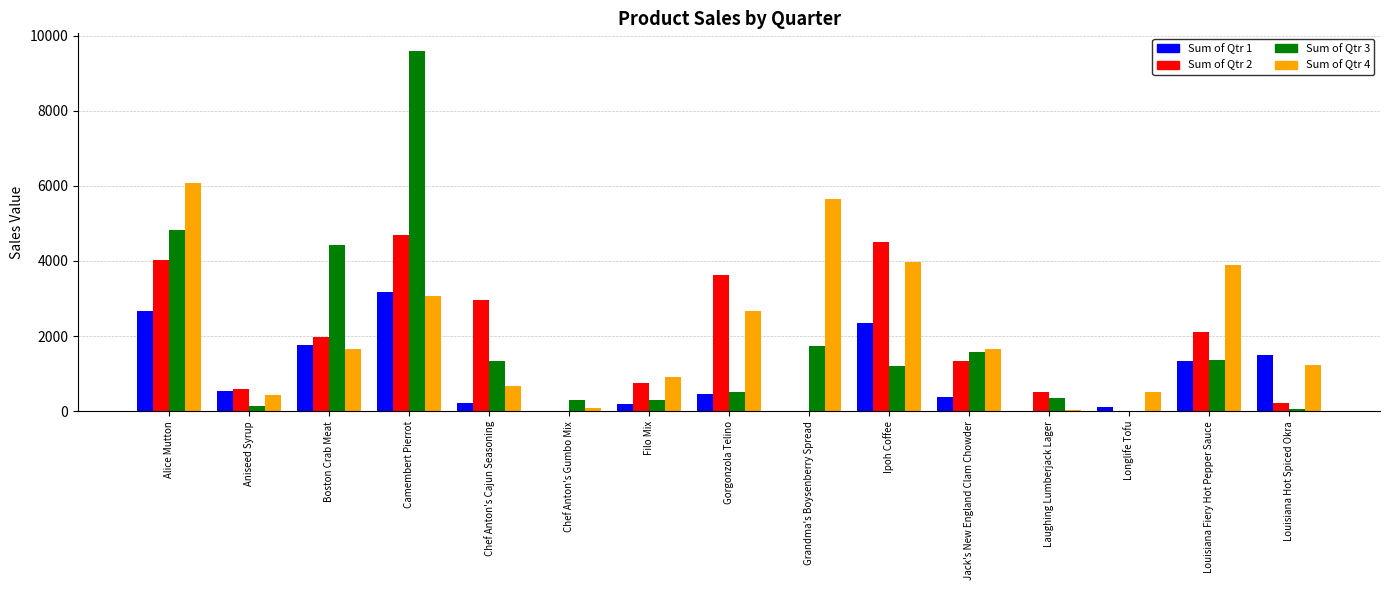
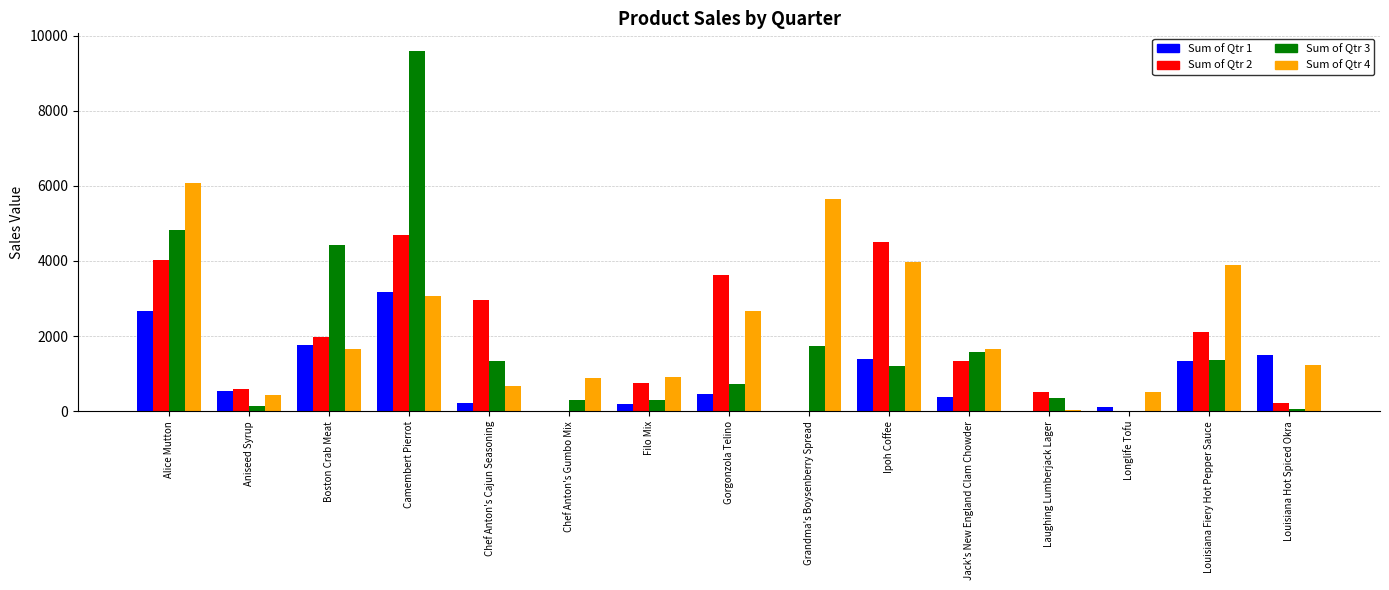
  {
    "Sum of Qtr 1": {
      "Alice Mutton": 2700,
      "Aniseed Syrup": 500,
      "Boston Crab Meat": 1800,
      "Camembert Pierrot": 3200,
      "Chef Anton's Cajun Seasoning": 200,
      "Chef Anton's Gumbo Mix": 0,
      "Filo Mix": 200,
      "Gorgonzola Telino": 500,
      "Grandma's Boysenberry Spread": 0,
-     "Ipoh Coffee": 2400,
+     "Ipoh Coffee": 1400,
      "Jack's New England Clam Chowder": 400,
      "Laughing Lumberjack Lager": 0,
      "Longlife Tofu": 100,
      "Louisiana Fiery Hot Pepper Sauce": 1300,
      "Louisiana Hot Spiced Okra": 1500
    },
    "Sum of Qtr 2": {
      "Alice Mutton": 4000,
      "Aniseed Syrup": 600,
      "Boston Crab Meat": 2000,
      "Camembert Pierrot": 4700,
      "Chef Anton's Cajun Seasoning": 3000,
      "Chef Anton's Gumbo Mix": 0,
      "Filo Mix": 700,
      "Gorgonzola Telino": 3600,
      "Grandma's Boysenberry Spread": 0,
      "Ipoh Coffee": 4500,
      "Jack's New England Clam Chowder": 1300,
      "Laughing Lumberjack Lager": 500,
      "Longlife Tofu": 0,
      "Louisiana Fiery Hot Pepper Sauce": 2100,
      "Louisiana Hot Spiced Okra": 200
    },
    "Sum of Qtr 3": {
      "Alice Mutton": 4800,
      "Aniseed Syrup": 100,
      "Boston Crab Meat": 4400,
      "Camembert Pierrot": 9600,
      "Chef Anton's Cajun Seasoning": 1300,
      "Chef Anton's Gumbo Mix": 300,
      "Filo Mix": 300,
-     "Gorgonzola Telino": 500,
+     "Gorgonzola Telino": 700,
      "Grandma's Boysenberry Spread": 1800,
      "Ipoh Coffee": 1200,
      "Jack's New England Clam Chowder": 1600,
      "Laughing Lumberjack Lager": 400,
      "Longlife Tofu": 0,
      "Louisiana Fiery Hot Pepper Sauce": 1400,
      "Louisiana Hot Spiced Okra": 100
    },
    "Sum of Qtr 4": {
      "Alice Mutton": 6100,
      "Aniseed Syrup": 400,
      "Boston Crab Meat": 1700,
      "Camembert Pierrot": 3100,
      "Chef Anton's Cajun Seasoning": 700,
-     "Chef Anton's Gumbo Mix": 100,
+     "Chef Anton's Gumbo Mix": 900,
      "Filo Mix": 900,
      "Gorgonzola Telino": 2700,
      "Grandma's Boysenberry Spread": 5700,
      "Ipoh Coffee": 4000,
      "Jack's New England Clam Chowder": 1700,
      "Longlife Tofu": 500,
      "Louisiana Fiery Hot Pepper Sauce": 3900,
      "Louisiana Hot Spiced Okra": 1200
    }
  }
